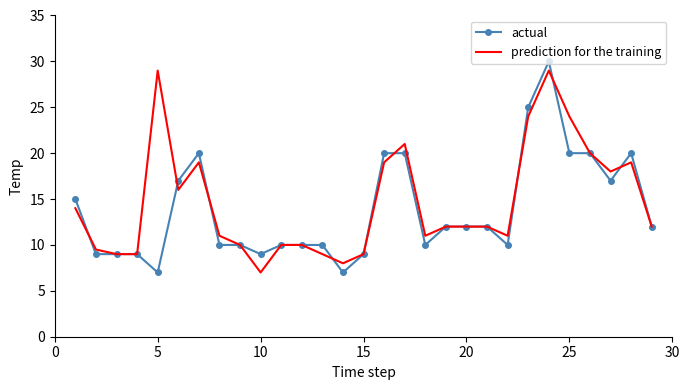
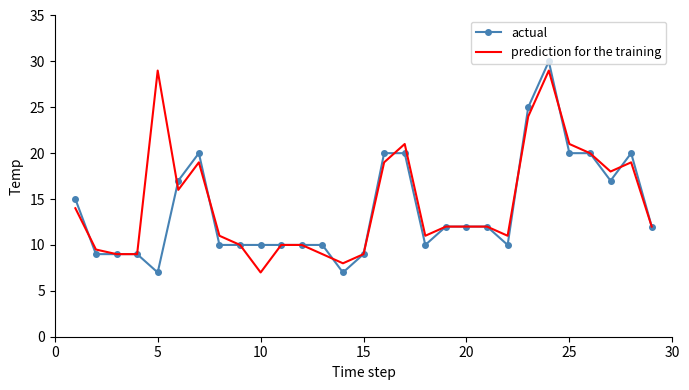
  {
    "actual": {
      "5": 7,
-     "10": 9,
+     "10": 10,
      "25": 20
    },
    "prediction for the training": {
      "5": 29,
      "10": 7,
-     "25": 24
+     "25": 21
    }
  }
